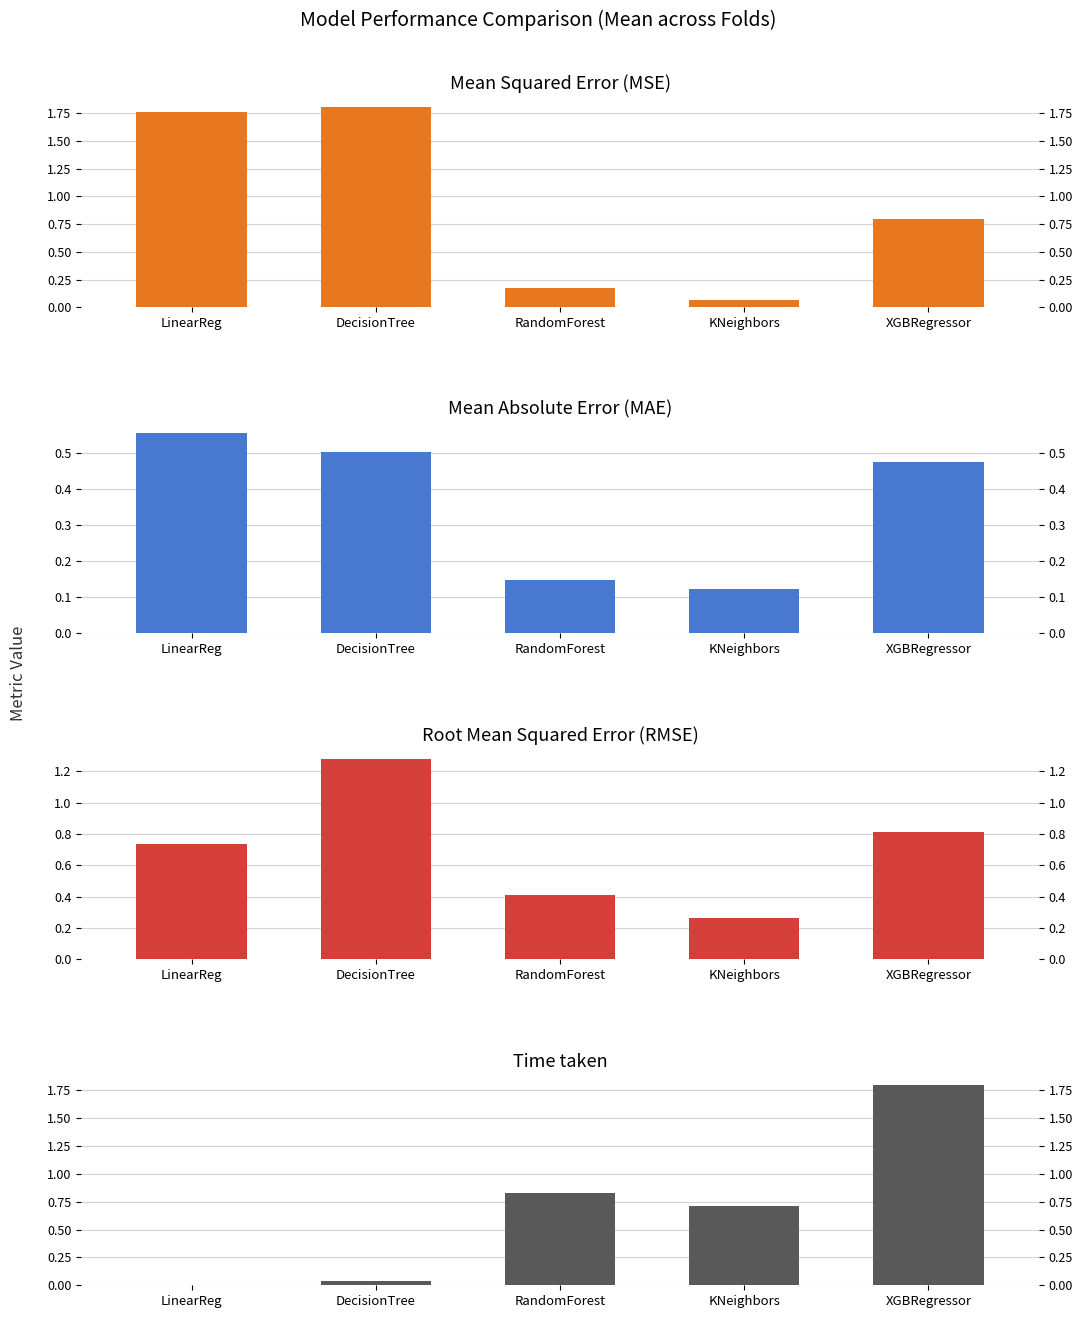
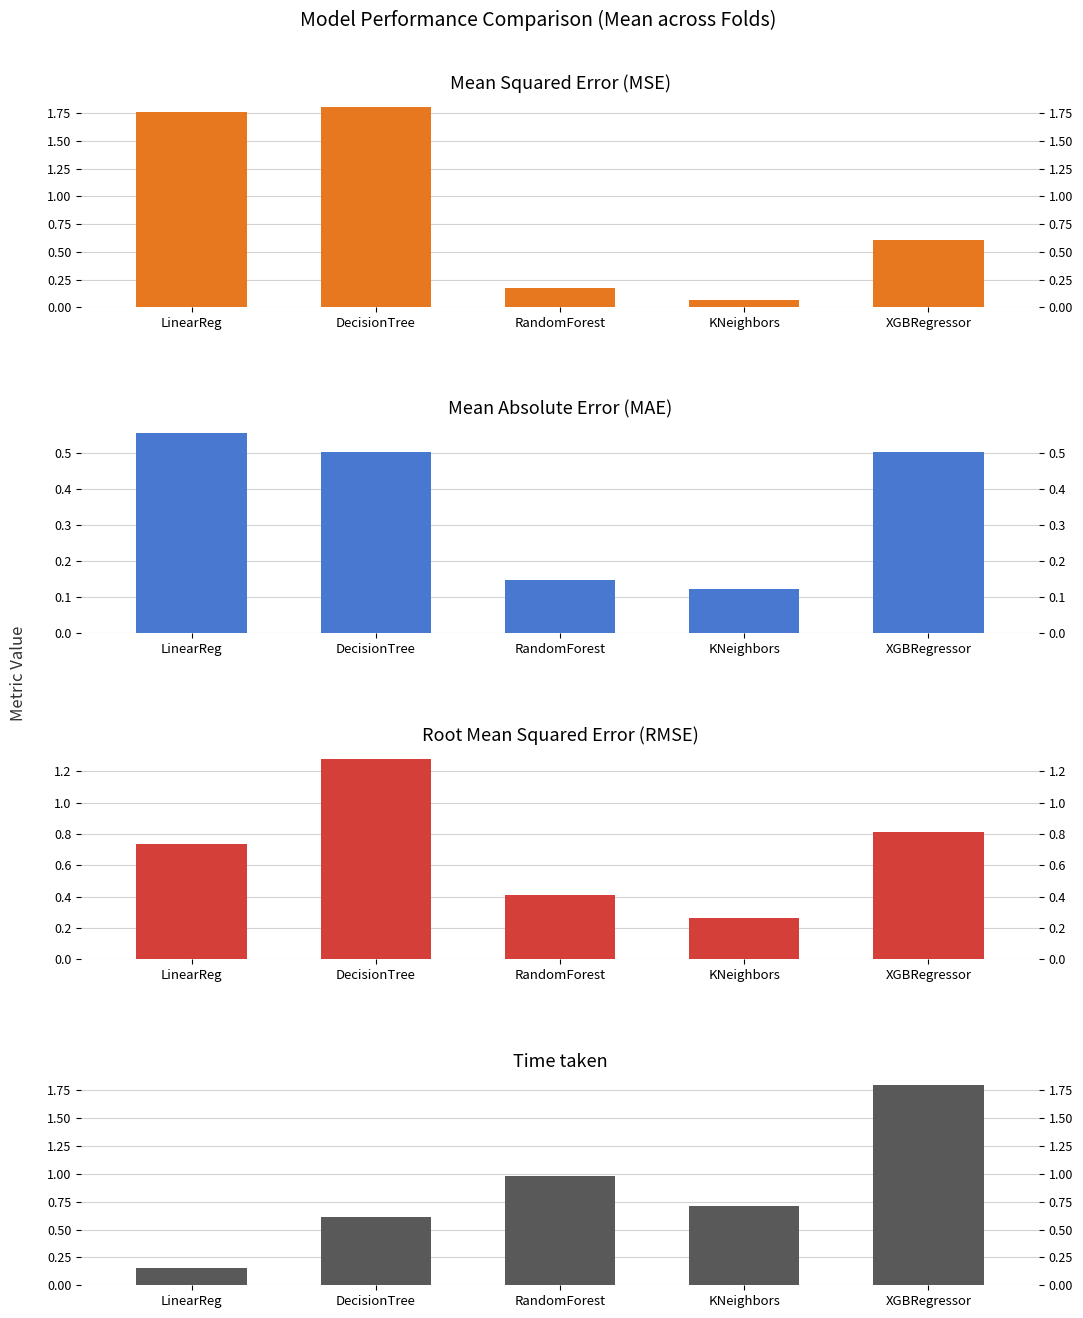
  {
    "Mean Squared Error (MSE)": {
      "LinearReg": 1.76,
      "DecisionTree": 1.80,
      "RandomForest": 0.18,
      "KNeighbors": 0.07,
-     "XGBRegressor": 0.79
+     "XGBRegressor": 0.61
    },
    "Mean Absolute Error (MAE)": {
      "LinearReg": 0.56,
      "DecisionTree": 0.50,
      "RandomForest": 0.15,
      "KNeighbors": 0.12,
-     "XGBRegressor": 0.48
+     "XGBRegressor": 0.50
    },
    "Root Mean Squared Error (RMSE)": {
      "LinearReg": 0.73,
      "DecisionTree": 1.28,
      "RandomForest": 0.41,
      "KNeighbors": 0.26,
      "XGBRegressor": 0.81
    },
    "Time taken": {
-     "LinearReg": 0.01,
-     "DecisionTree": 0.04,
-     "RandomForest": 0.83,
+     "LinearReg": 0.16,
+     "DecisionTree": 0.62,
+     "RandomForest": 0.98,
      "KNeighbors": 0.71,
      "XGBRegressor": 1.80
    }
  }
